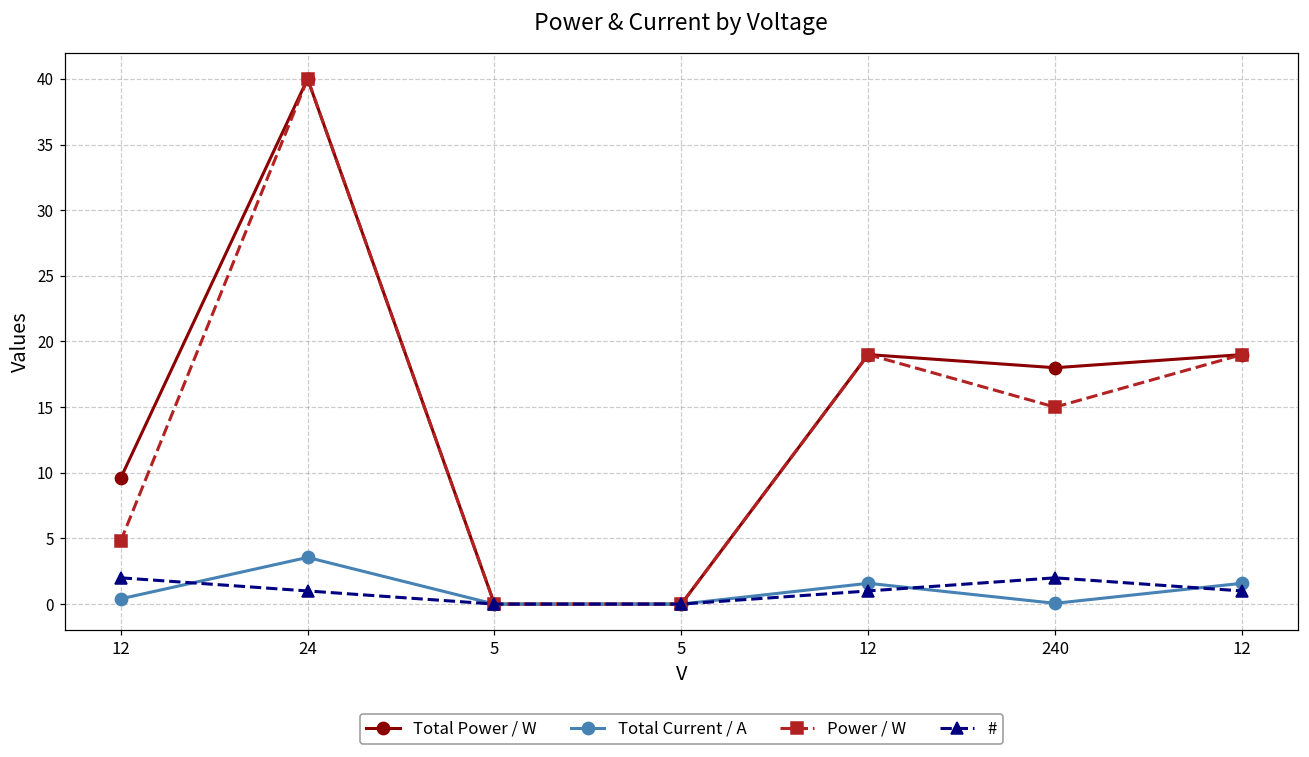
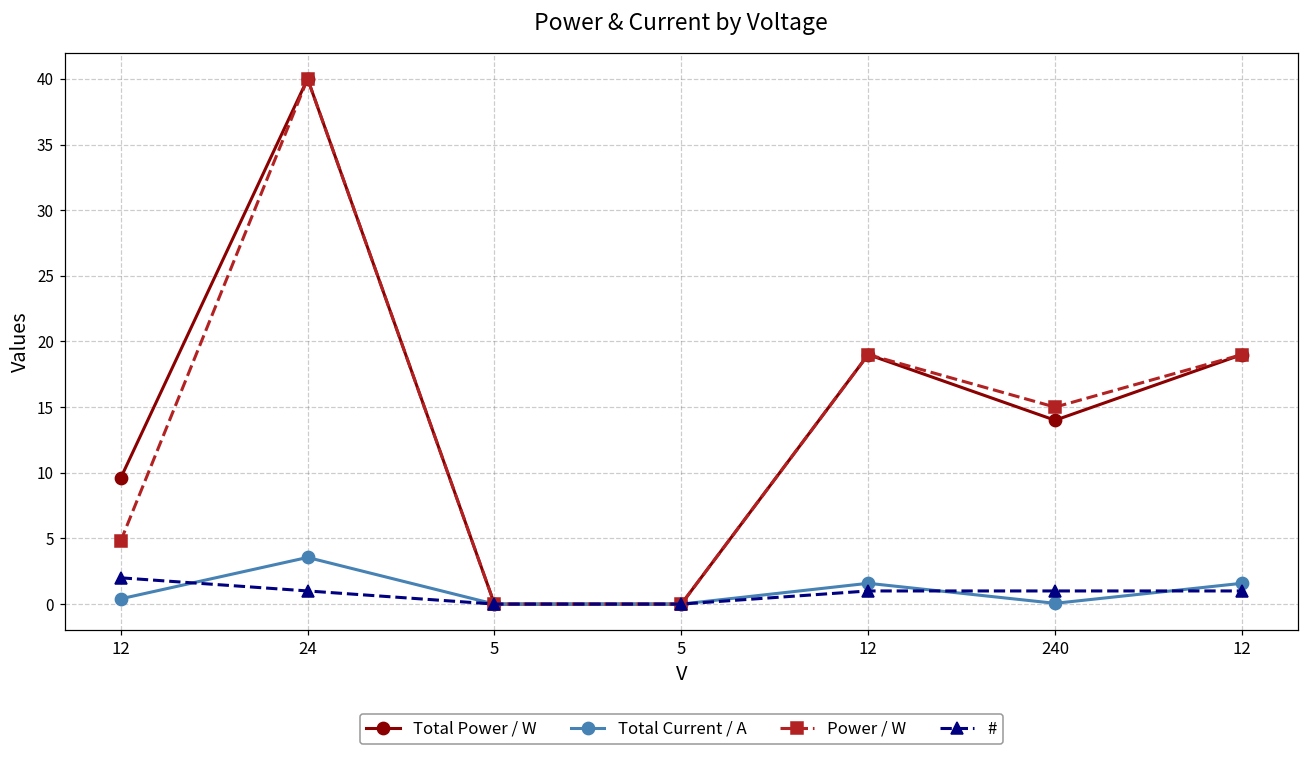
  {
    "Total Power / W": {
-     "240": 18
+     "240": 14
    },
    "Total Current / A": {
      "24": 3.6,
      "240": 0
    },
    "Power / W": {
      "240": 15
    },
    "#": {
      "24": 1,
-     "240": 2
+     "240": 1
    }
  }
